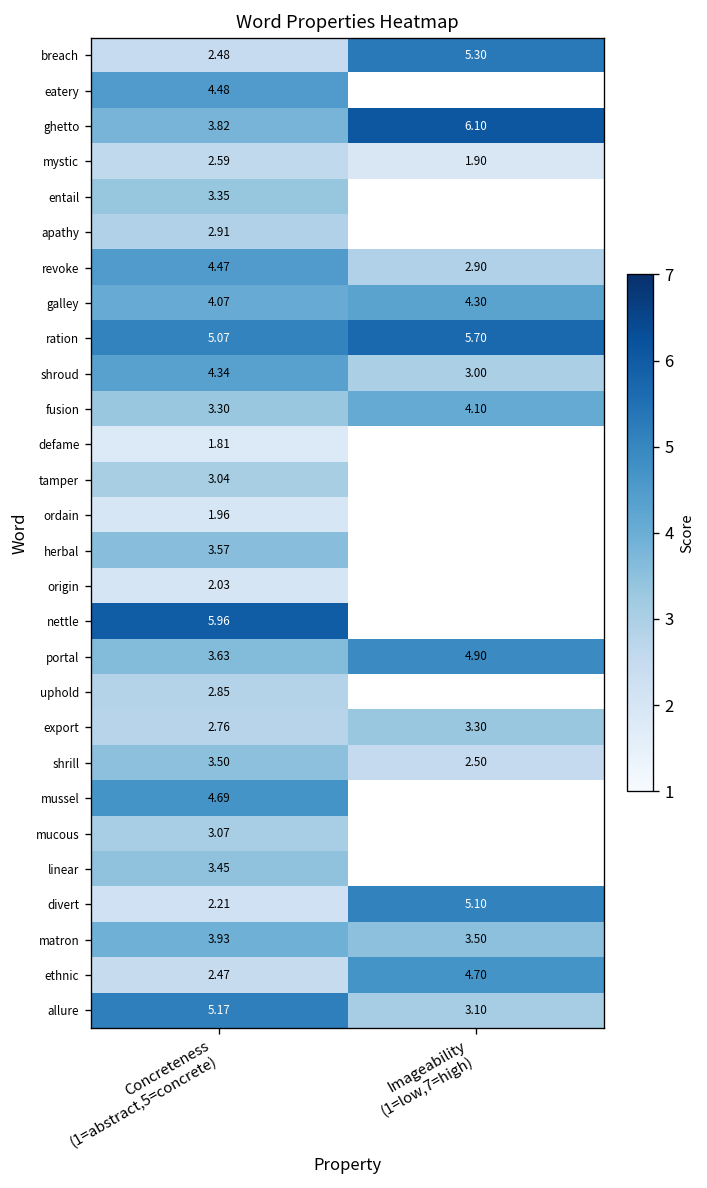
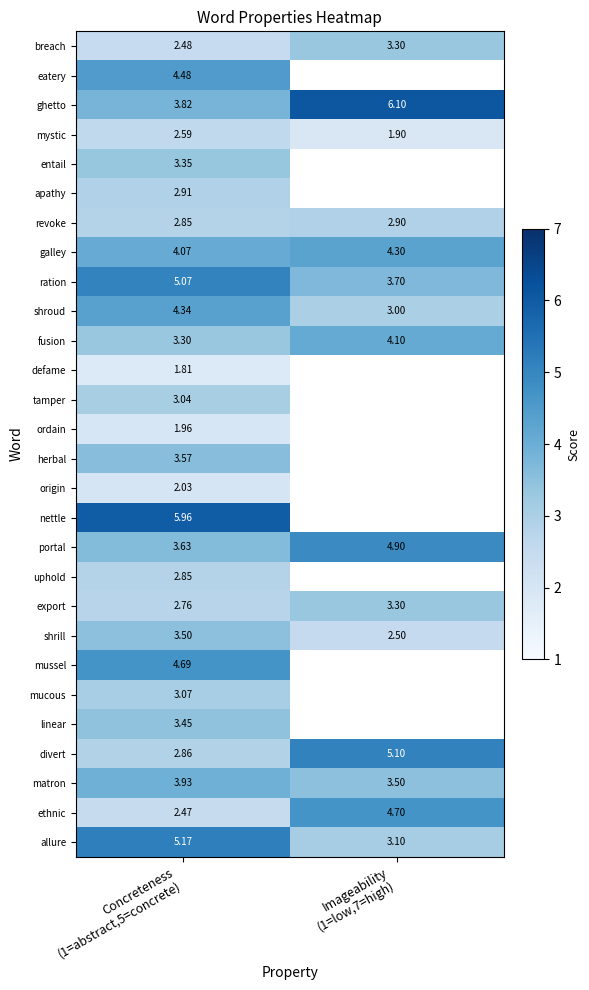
  {
    "breach": {
      "Concreteness (1=abstract,5=concrete)": 2.48,
-     "Imageability (1=low,7=high)": 5.30
+     "Imageability (1=low,7=high)": 3.30
    },
    "eatery": {
      "Concreteness (1=abstract,5=concrete)": 4.48
    },
    "ghetto": {
      "Concreteness (1=abstract,5=concrete)": 3.82,
      "Imageability (1=low,7=high)": 6.10
    },
    "mystic": {
      "Concreteness (1=abstract,5=concrete)": 2.59,
      "Imageability (1=low,7=high)": 1.90
    },
    "entail": {
      "Concreteness (1=abstract,5=concrete)": 3.35
    },
    "apathy": {
      "Concreteness (1=abstract,5=concrete)": 2.91
    },
    "revoke": {
-     "Concreteness (1=abstract,5=concrete)": 4.47,
+     "Concreteness (1=abstract,5=concrete)": 2.85,
      "Imageability (1=low,7=high)": 2.90
    },
    "galley": {
      "Concreteness (1=abstract,5=concrete)": 4.07,
      "Imageability (1=low,7=high)": 4.30
    },
    "ration": {
      "Concreteness (1=abstract,5=concrete)": 5.07,
-     "Imageability (1=low,7=high)": 5.70
+     "Imageability (1=low,7=high)": 3.70
    },
    "shroud": {
      "Concreteness (1=abstract,5=concrete)": 4.34,
      "Imageability (1=low,7=high)": 3.00
    },
    "fusion": {
      "Concreteness (1=abstract,5=concrete)": 3.30,
      "Imageability (1=low,7=high)": 4.10
    },
    "defame": {
      "Concreteness (1=abstract,5=concrete)": 1.81
    },
    "tamper": {
      "Concreteness (1=abstract,5=concrete)": 3.04
    },
    "ordain": {
      "Concreteness (1=abstract,5=concrete)": 1.96
    },
    "herbal": {
      "Concreteness (1=abstract,5=concrete)": 3.57
    },
    "origin": {
      "Concreteness (1=abstract,5=concrete)": 2.03
    },
    "nettle": {
      "Concreteness (1=abstract,5=concrete)": 5.96
    },
    "portal": {
      "Concreteness (1=abstract,5=concrete)": 3.63,
      "Imageability (1=low,7=high)": 4.90
    },
    "uphold": {
      "Concreteness (1=abstract,5=concrete)": 2.85
    },
    "export": {
      "Concreteness (1=abstract,5=concrete)": 2.76,
      "Imageability (1=low,7=high)": 3.30
    },
    "shrill": {
      "Concreteness (1=abstract,5=concrete)": 3.50,
      "Imageability (1=low,7=high)": 2.50
    },
    "mussel": {
      "Concreteness (1=abstract,5=concrete)": 4.69
    },
    "mucous": {
      "Concreteness (1=abstract,5=concrete)": 3.07
    },
    "linear": {
      "Concreteness (1=abstract,5=concrete)": 3.45
    },
    "divert": {
-     "Concreteness (1=abstract,5=concrete)": 2.21,
+     "Concreteness (1=abstract,5=concrete)": 2.86,
      "Imageability (1=low,7=high)": 5.10
    },
    "matron": {
      "Concreteness (1=abstract,5=concrete)": 3.93,
      "Imageability (1=low,7=high)": 3.50
    },
    "ethnic": {
      "Concreteness (1=abstract,5=concrete)": 2.47,
      "Imageability (1=low,7=high)": 4.70
    },
    "allure": {
      "Concreteness (1=abstract,5=concrete)": 5.17,
      "Imageability (1=low,7=high)": 3.10
    }
  }
